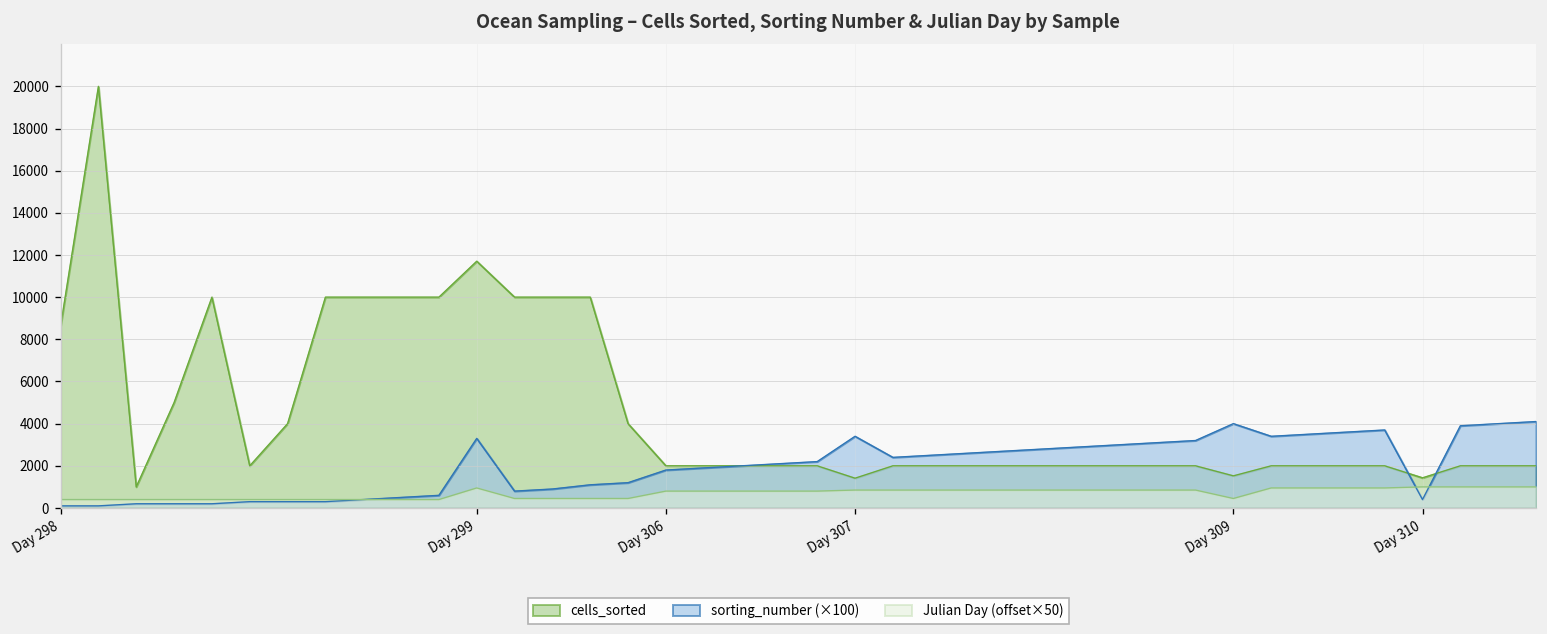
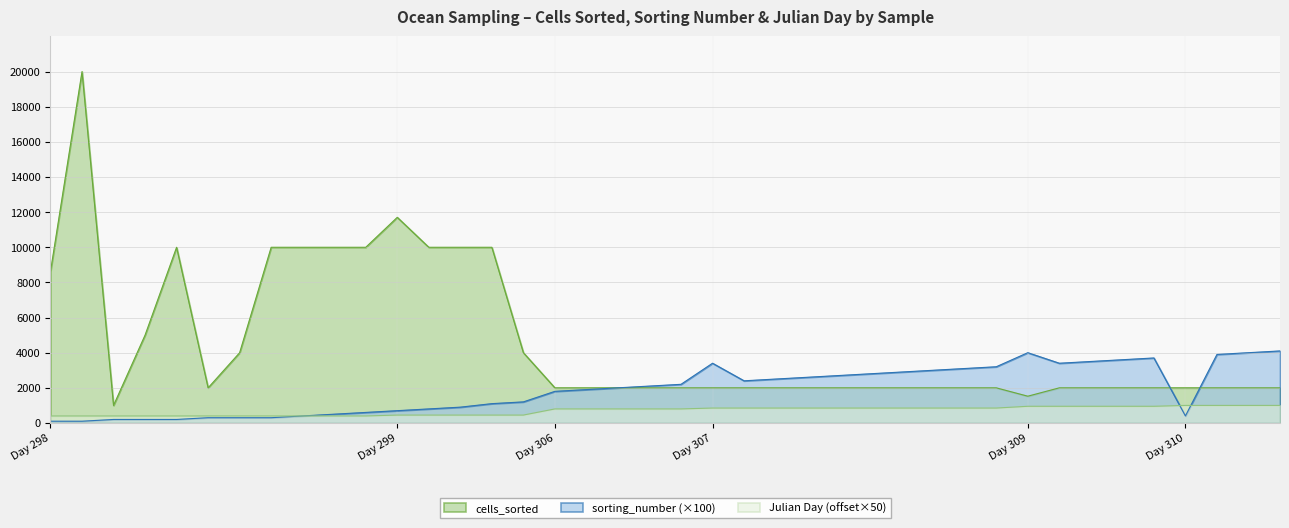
  {
    "cells_sorted": {
      "Day 298": 8600,
      "Day 299": 11700,
      "Day 306": 2000,
-     "Day 307": 1400,
+     "Day 307": 2000,
      "Day 309": 1500,
-     "Day 310": 1400
+     "Day 310": 2000
    },
    "sorting_number (×100)": {
      "Day 298": 100,
-     "Day 299": 3300,
+     "Day 299": 700,
      "Day 306": 1800,
      "Day 307": 3400,
      "Day 309": 4000,
      "Day 310": 400
    },
    "Julian Day (offset×50)": {
      "Day 298": 400,
-     "Day 299": 1000,
+     "Day 299": 500,
      "Day 306": 800,
      "Day 307": 900,
-     "Day 309": 500,
+     "Day 309": 1000,
      "Day 310": 1000
    }
  }
